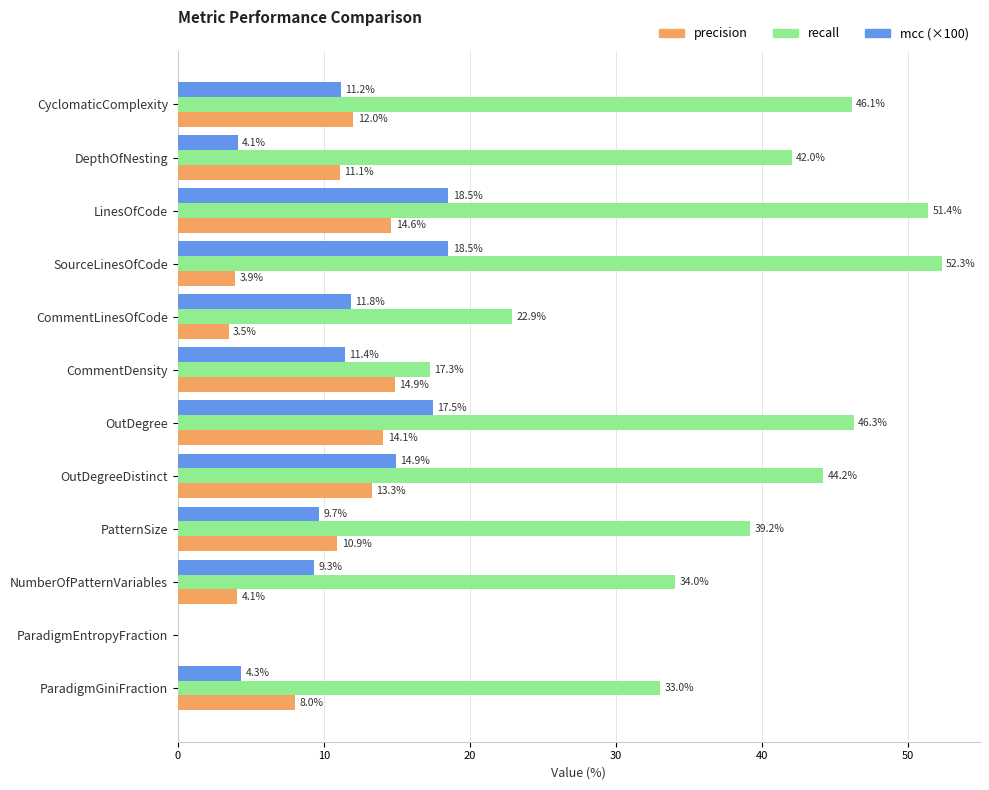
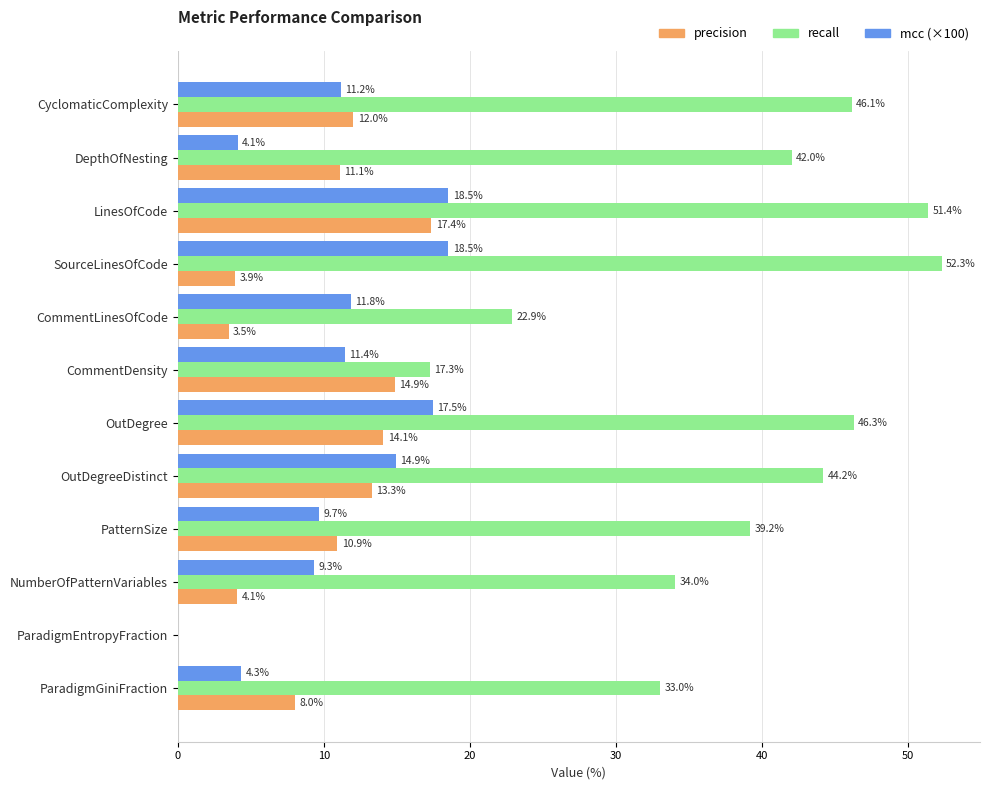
  {
    "precision": {
      "CyclomaticComplexity": "12.0%",
      "DepthOfNesting": "11.1%",
-     "LinesOfCode": "14.6%",
+     "LinesOfCode": "17.4%",
      "SourceLinesOfCode": "3.9%",
      "CommentLinesOfCode": "3.5%",
      "CommentDensity": "14.9%",
      "OutDegree": "14.1%",
      "OutDegreeDistinct": "13.3%",
      "PatternSize": "10.9%",
      "NumberOfPatternVariables": "4.1%",
      "ParadigmGiniFraction": "8.0%"
    },
    "recall": {
      "CyclomaticComplexity": "46.1%",
      "DepthOfNesting": "42.0%",
      "LinesOfCode": "51.4%",
      "SourceLinesOfCode": "52.3%",
      "CommentLinesOfCode": "22.9%",
      "CommentDensity": "17.3%",
      "OutDegree": "46.3%",
      "OutDegreeDistinct": "44.2%",
      "PatternSize": "39.2%",
      "NumberOfPatternVariables": "34.0%",
      "ParadigmGiniFraction": "33.0%"
    },
    "mcc (×100)": {
      "CyclomaticComplexity": "11.2%",
      "DepthOfNesting": "4.1%",
      "LinesOfCode": "18.5%",
      "SourceLinesOfCode": "18.5%",
      "CommentLinesOfCode": "11.8%",
      "CommentDensity": "11.4%",
      "OutDegree": "17.5%",
      "OutDegreeDistinct": "14.9%",
      "PatternSize": "9.7%",
      "NumberOfPatternVariables": "9.3%",
      "ParadigmGiniFraction": "4.3%"
    }
  }
